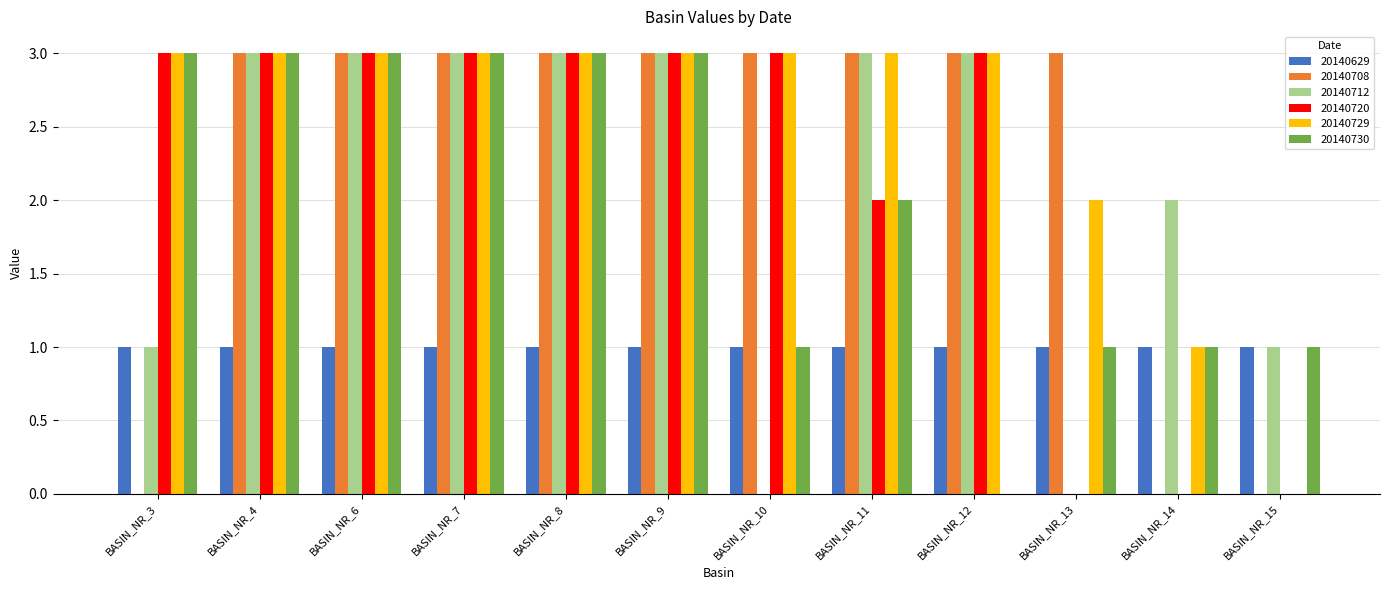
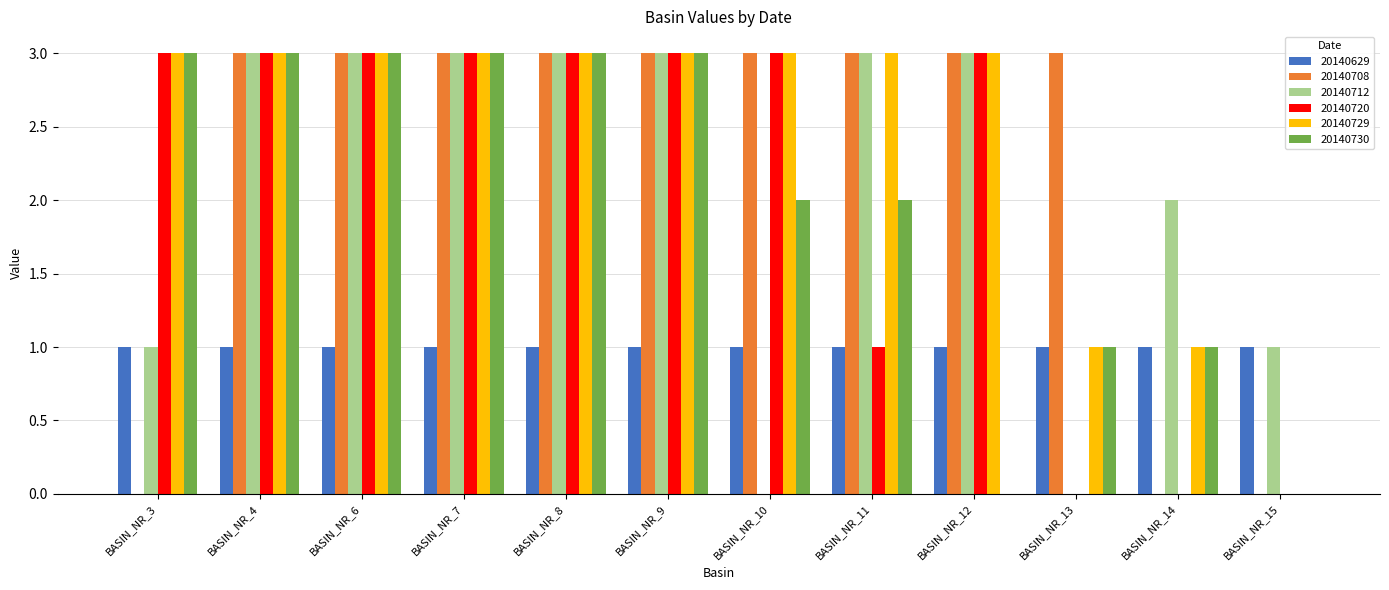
  {
    "20140629": {
      "BASIN_NR_3": 1,
      "BASIN_NR_4": 1,
      "BASIN_NR_6": 1,
      "BASIN_NR_7": 1,
      "BASIN_NR_8": 1,
      "BASIN_NR_9": 1,
      "BASIN_NR_10": 1,
      "BASIN_NR_11": 1,
      "BASIN_NR_12": 1,
      "BASIN_NR_13": 1,
      "BASIN_NR_14": 1,
      "BASIN_NR_15": 1
    },
    "20140708": {
      "BASIN_NR_3": 0,
      "BASIN_NR_4": 3,
      "BASIN_NR_6": 3,
      "BASIN_NR_7": 3,
      "BASIN_NR_8": 3,
      "BASIN_NR_9": 3,
      "BASIN_NR_10": 3,
      "BASIN_NR_11": 3,
      "BASIN_NR_12": 3,
      "BASIN_NR_13": 3,
      "BASIN_NR_14": 0,
      "BASIN_NR_15": 0
    },
    "20140712": {
      "BASIN_NR_3": 1,
      "BASIN_NR_4": 3,
      "BASIN_NR_6": 3,
      "BASIN_NR_7": 3,
      "BASIN_NR_8": 3,
      "BASIN_NR_9": 3,
      "BASIN_NR_10": 0,
      "BASIN_NR_11": 3,
      "BASIN_NR_12": 3,
      "BASIN_NR_13": 0,
      "BASIN_NR_14": 2,
      "BASIN_NR_15": 1
    },
    "20140720": {
      "BASIN_NR_3": 3,
      "BASIN_NR_4": 3,
      "BASIN_NR_6": 3,
      "BASIN_NR_7": 3,
      "BASIN_NR_8": 3,
      "BASIN_NR_9": 3,
      "BASIN_NR_10": 3,
-     "BASIN_NR_11": 2,
+     "BASIN_NR_11": 1,
      "BASIN_NR_12": 3,
      "BASIN_NR_13": 0,
      "BASIN_NR_14": 0,
      "BASIN_NR_15": 0
    },
    "20140729": {
      "BASIN_NR_3": 3,
      "BASIN_NR_4": 3,
      "BASIN_NR_6": 3,
      "BASIN_NR_7": 3,
      "BASIN_NR_8": 3,
      "BASIN_NR_9": 3,
      "BASIN_NR_10": 3,
      "BASIN_NR_11": 3,
      "BASIN_NR_12": 3,
-     "BASIN_NR_13": 2,
+     "BASIN_NR_13": 1,
      "BASIN_NR_14": 1,
      "BASIN_NR_15": 0
    },
    "20140730": {
      "BASIN_NR_3": 3,
      "BASIN_NR_4": 3,
      "BASIN_NR_6": 3,
      "BASIN_NR_7": 3,
      "BASIN_NR_8": 3,
      "BASIN_NR_9": 3,
-     "BASIN_NR_10": 1,
+     "BASIN_NR_10": 2,
      "BASIN_NR_11": 2,
      "BASIN_NR_12": 0,
      "BASIN_NR_13": 1,
      "BASIN_NR_14": 1,
-     "BASIN_NR_15": 1
+     "BASIN_NR_15": 0
    }
  }
